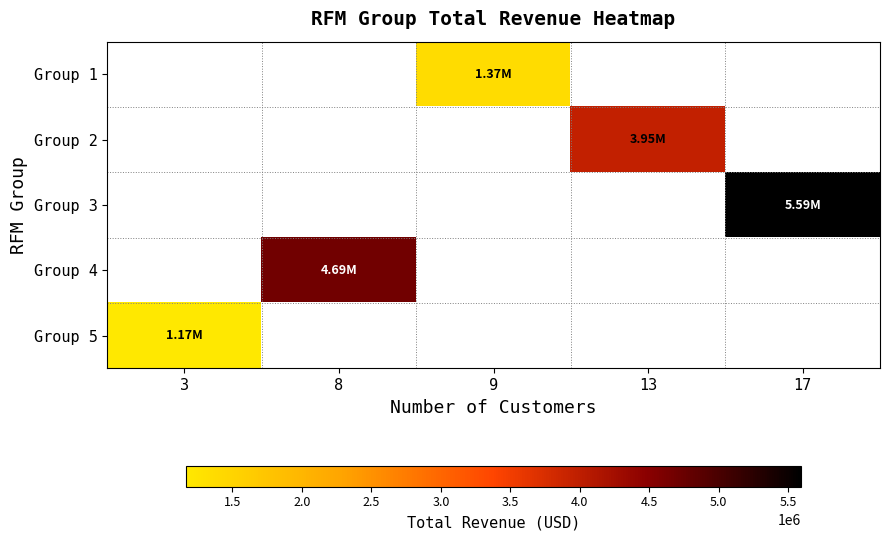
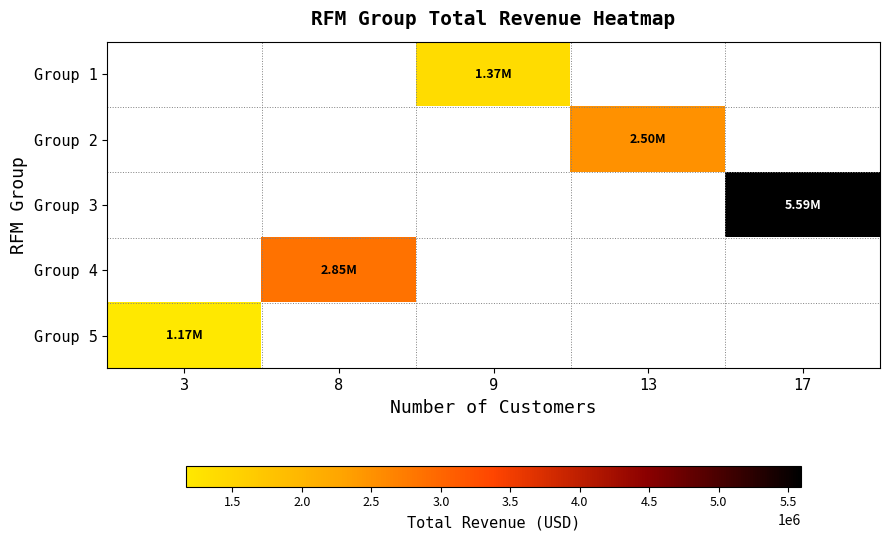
  {
    "Group 1": {
      "9": "1.37M"
    },
    "Group 2": {
-     "13": "3.95M"
+     "13": "2.50M"
    },
    "Group 3": {
      "17": "5.59M"
    },
    "Group 4": {
-     "8": "4.69M"
+     "8": "2.85M"
    },
    "Group 5": {
      "3": "1.17M"
    }
  }
